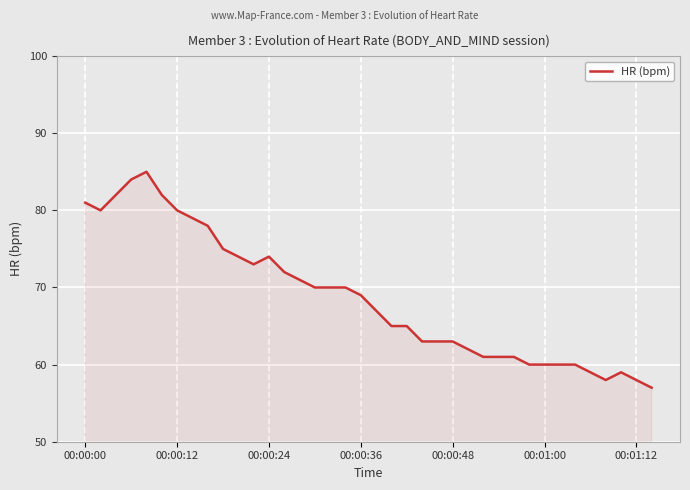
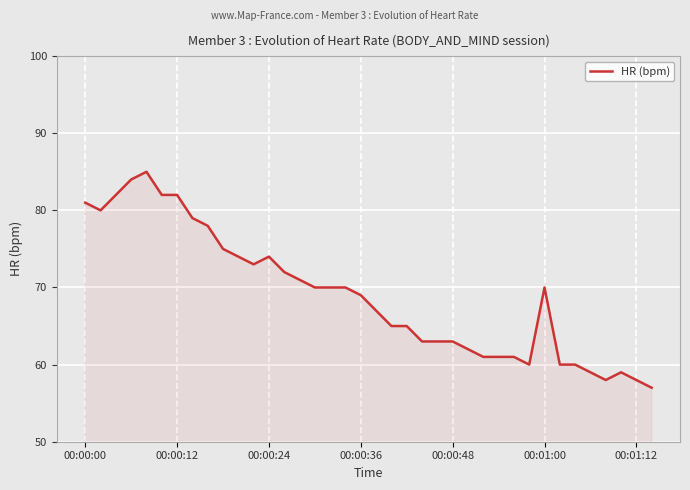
  {
    "00:00:00": 81,
-   "00:00:12": 80,
+   "00:00:12": 82,
    "00:00:24": 74,
    "00:00:36": 69,
    "00:00:48": 63,
-   "00:01:00": 60,
+   "00:01:00": 70,
    "00:01:12": 58
  }
